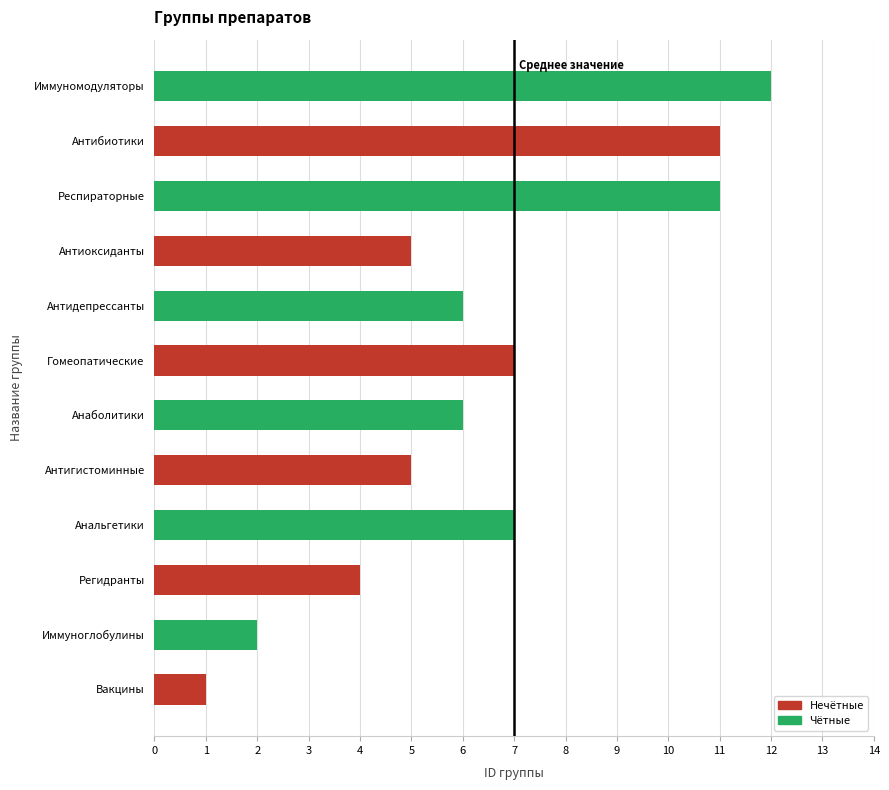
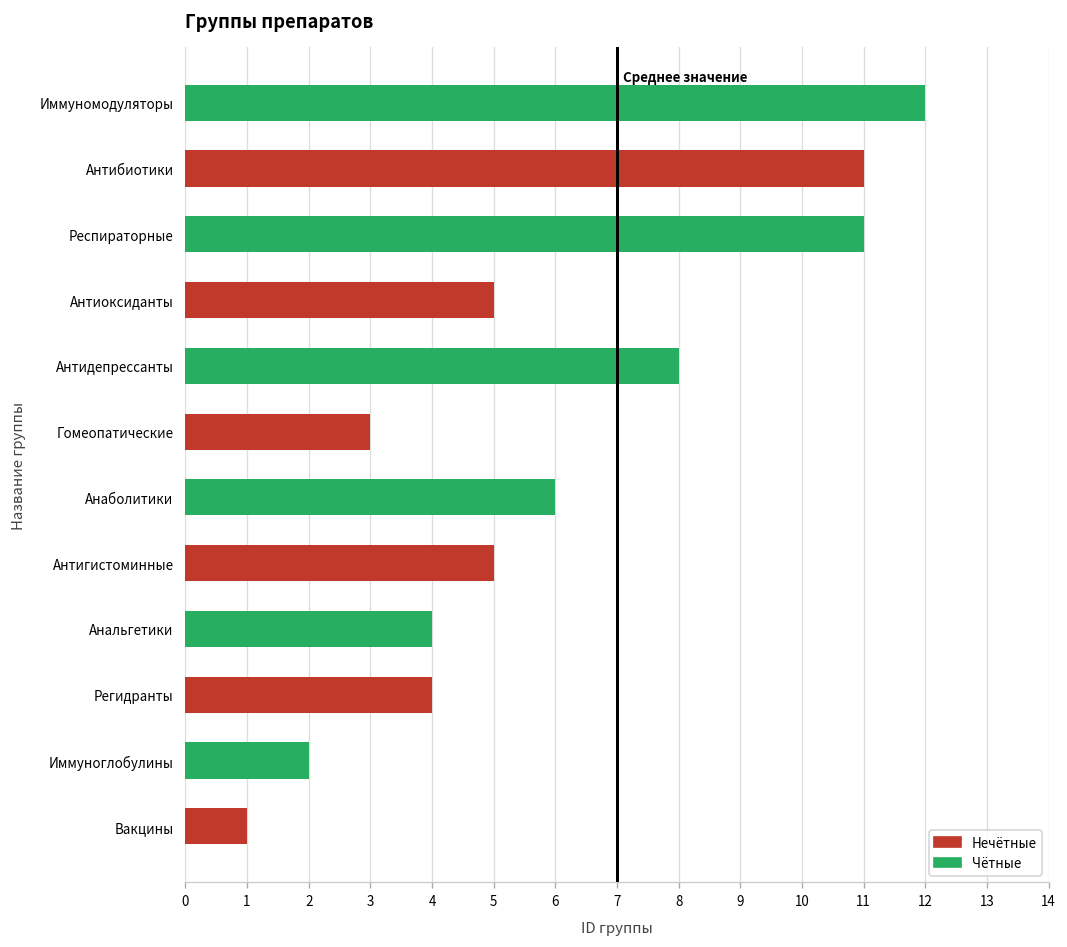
  {
    "Иммуномодуляторы": 12,
    "Антибиотики": 11,
    "Респираторные": 11,
    "Антиоксиданты": 5,
-   "Антидепрессанты": 6,
-   "Гомеопатические": 7,
+   "Антидепрессанты": 8,
+   "Гомеопатические": 3,
    "Анаболитики": 6,
    "Антигистоминные": 5,
-   "Анальгетики": 7,
+   "Анальгетики": 4,
    "Регидранты": 4,
    "Иммуноглобулины": 2,
    "Вакцины": 1
  }
